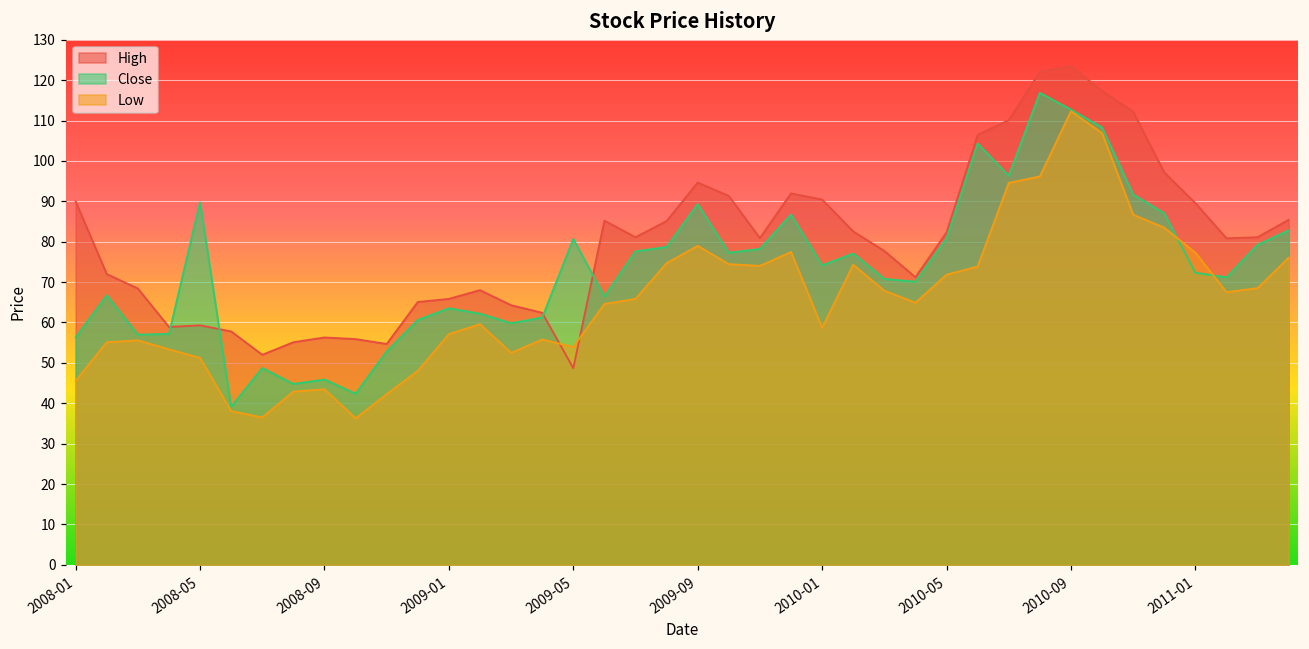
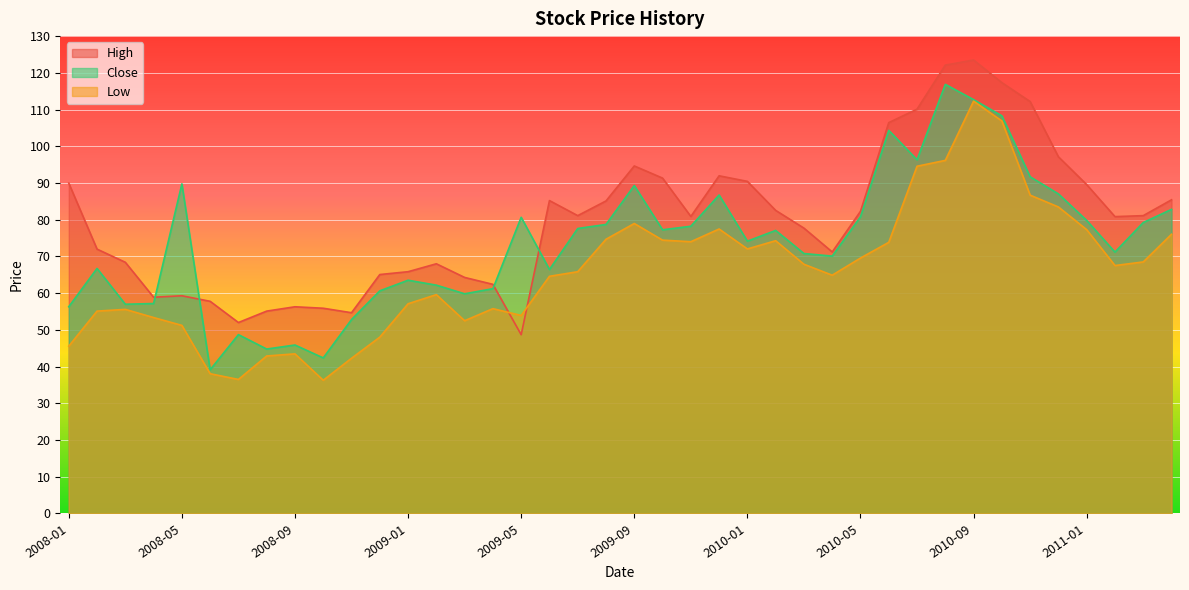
  {
    "High": {
      "2008-01": 90,
      "2008-05": 59,
      "2008-09": 56,
      "2009-01": 66,
      "2009-05": 49,
      "2009-09": 95,
      "2010-01": 90,
      "2010-05": 82,
      "2010-09": 123,
      "2011-01": 90
    },
    "Close": {
      "2008-01": 56,
      "2008-05": 90,
      "2008-09": 46,
      "2009-01": 64,
      "2009-05": 81,
      "2009-09": 89,
      "2010-01": 74,
      "2010-05": 81,
-     "2011-01": 72
+     "2011-01": 80
    },
    "Low": {
      "2008-01": 46,
      "2008-05": 51,
      "2008-09": 43,
      "2009-01": 57,
      "2009-05": 54,
      "2009-09": 79,
-     "2010-01": 59,
-     "2010-05": 72,
+     "2010-01": 72,
+     "2010-05": 70,
      "2011-01": 77
    }
  }
